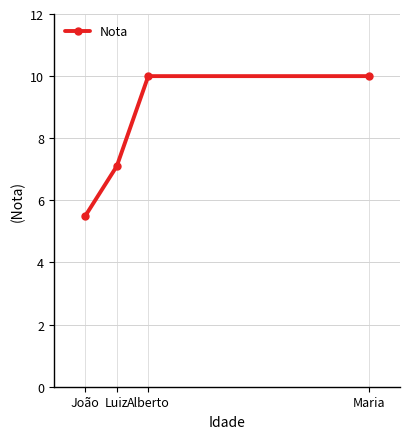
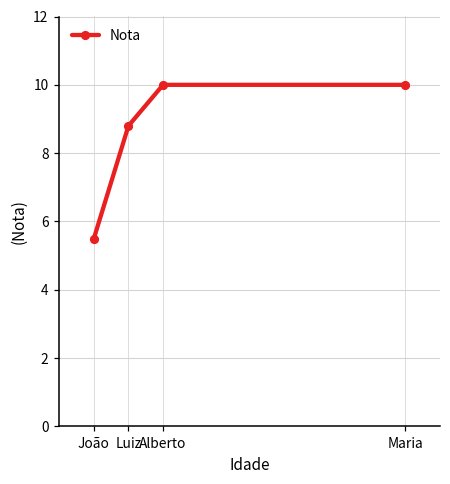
  {
    "João": 5.5,
-   "Luiz": 7.1,
+   "Luiz": 8.8,
    "Alberto": 10.0,
    "Maria": 10.0
  }
